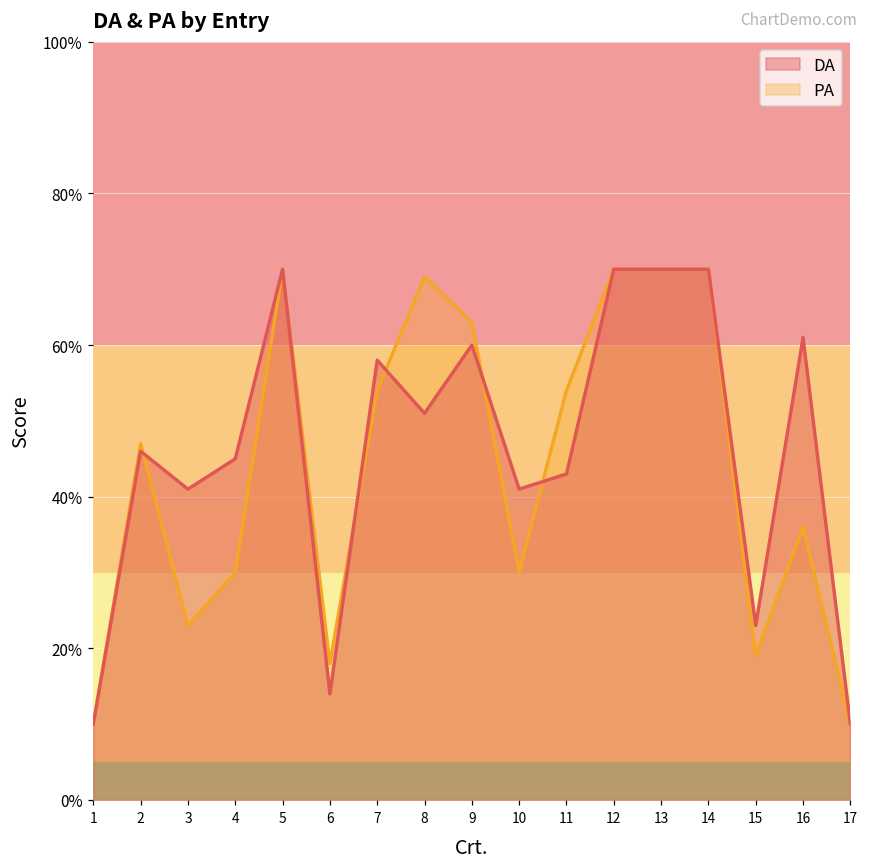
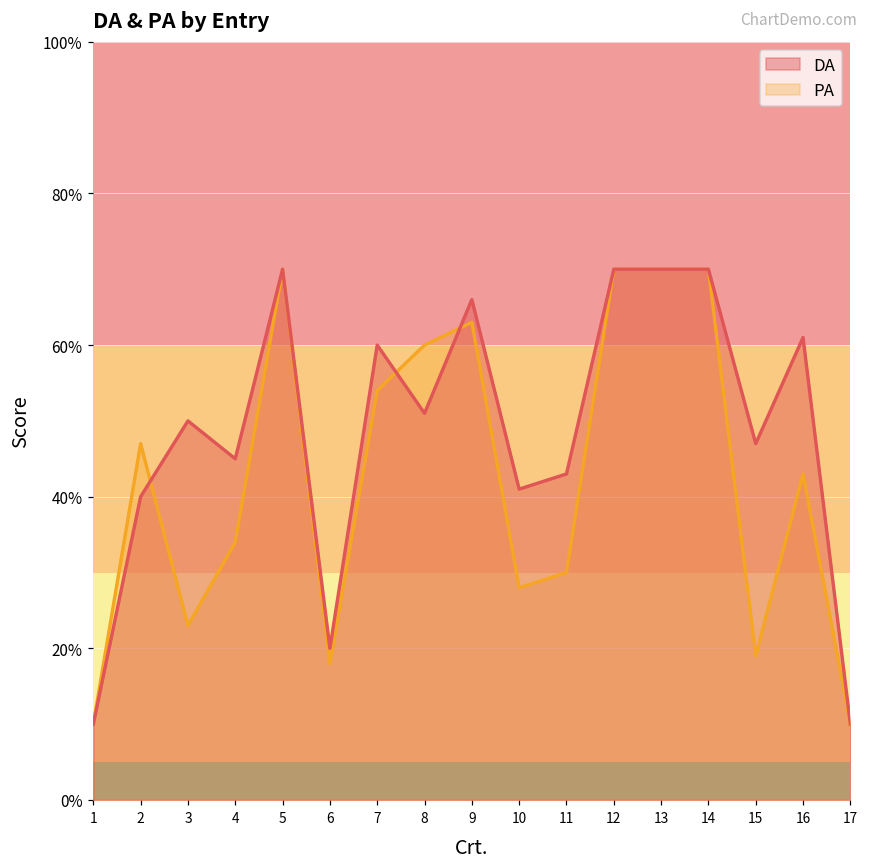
  {
    "DA": {
-     "2": "46%",
-     "3": "41%",
+     "2": "40%",
+     "3": "50%",
      "4": "45%",
-     "6": "14%",
-     "7": "58%",
+     "6": "20%",
+     "7": "60%",
      "8": "51%",
-     "9": "60%",
+     "9": "66%",
      "10": "41%",
      "11": "43%",
-     "15": "23%",
+     "15": "47%",
      "16": "61%"
    },
    "PA": {
      "2": "47%",
      "3": "23%",
-     "4": "30%",
+     "4": "34%",
      "6": "18%",
      "7": "54%",
-     "8": "69%",
+     "8": "60%",
      "9": "63%",
-     "10": "30%",
-     "11": "54%",
+     "10": "28%",
+     "11": "30%",
      "15": "19%",
-     "16": "36%"
+     "16": "43%"
    }
  }
